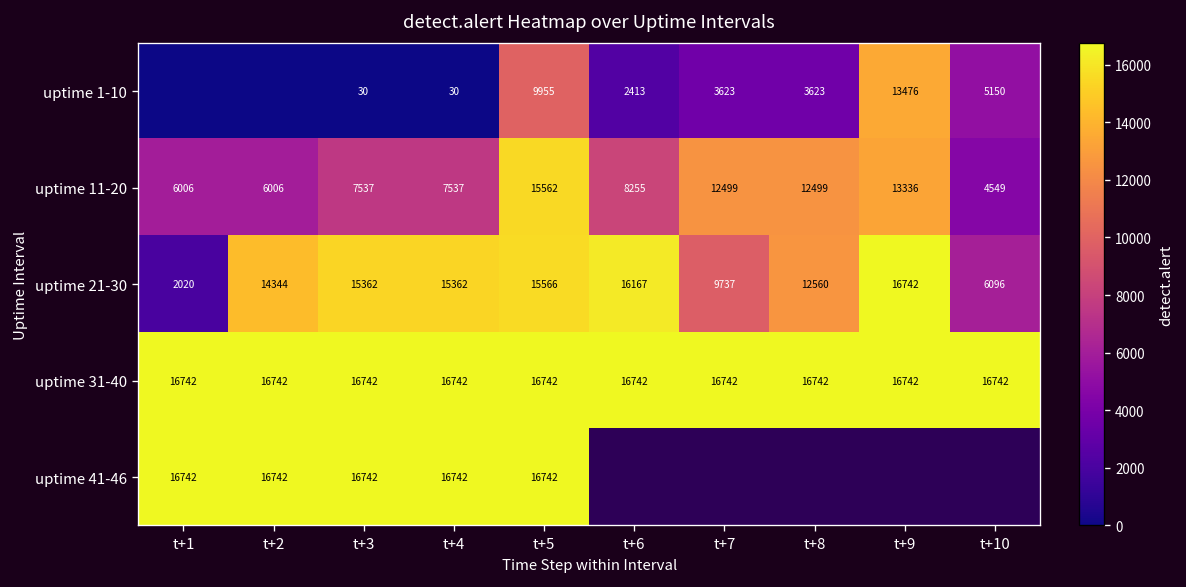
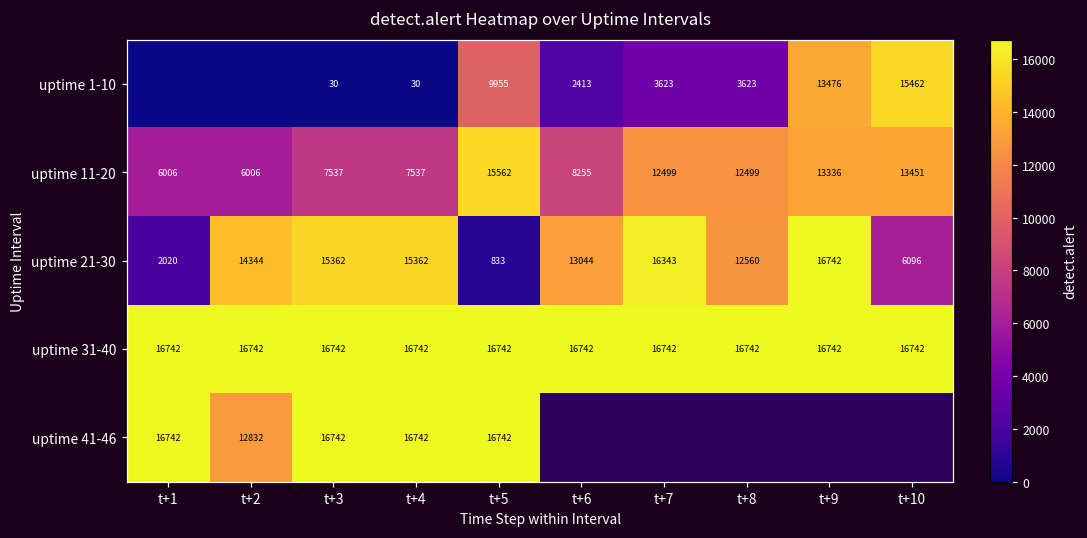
  {
    "uptime 1-10": {
      "t+3": 30,
      "t+4": 30,
      "t+5": 9955,
      "t+6": 2413,
      "t+7": 3623,
      "t+8": 3623,
      "t+9": 13476,
-     "t+10": 5150
+     "t+10": 15462
    },
    "uptime 11-20": {
      "t+1": 6006,
      "t+2": 6006,
      "t+3": 7537,
      "t+4": 7537,
      "t+5": 15562,
      "t+6": 8255,
      "t+7": 12499,
      "t+8": 12499,
      "t+9": 13336,
-     "t+10": 4549
+     "t+10": 13451
    },
    "uptime 21-30": {
      "t+1": 2020,
      "t+2": 14344,
      "t+3": 15362,
      "t+4": 15362,
-     "t+5": 15566,
-     "t+6": 16167,
-     "t+7": 9737,
+     "t+5": 833,
+     "t+6": 13044,
+     "t+7": 16343,
      "t+8": 12560,
      "t+9": 16742,
      "t+10": 6096
    },
    "uptime 31-40": {
      "t+1": 16742,
      "t+2": 16742,
      "t+3": 16742,
      "t+4": 16742,
      "t+5": 16742,
      "t+6": 16742,
      "t+7": 16742,
      "t+8": 16742,
      "t+9": 16742,
      "t+10": 16742
    },
    "uptime 41-46": {
      "t+1": 16742,
-     "t+2": 16742,
+     "t+2": 12832,
      "t+3": 16742,
      "t+4": 16742,
      "t+5": 16742
    }
  }
